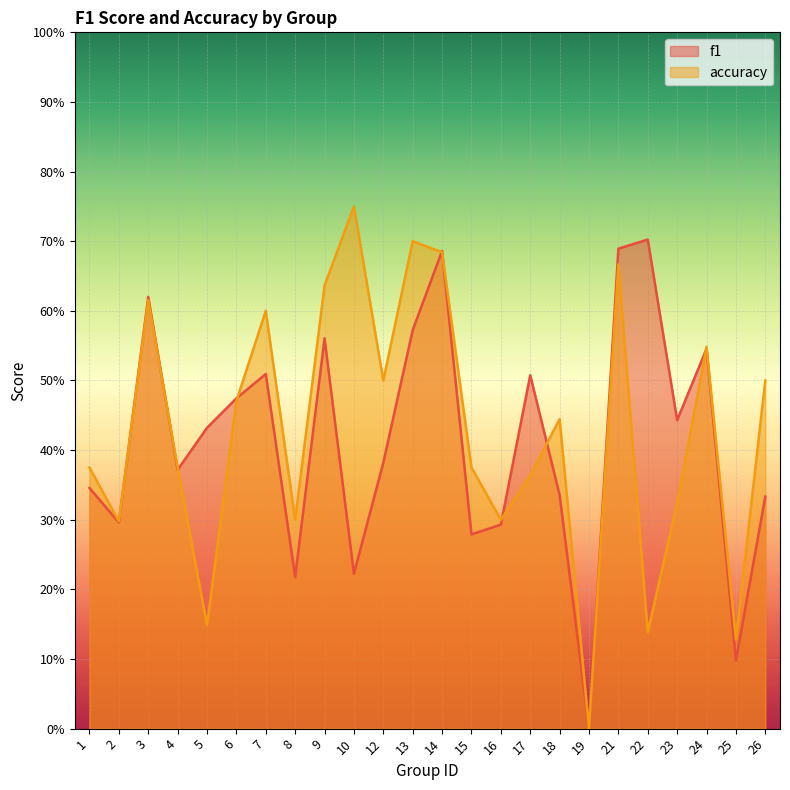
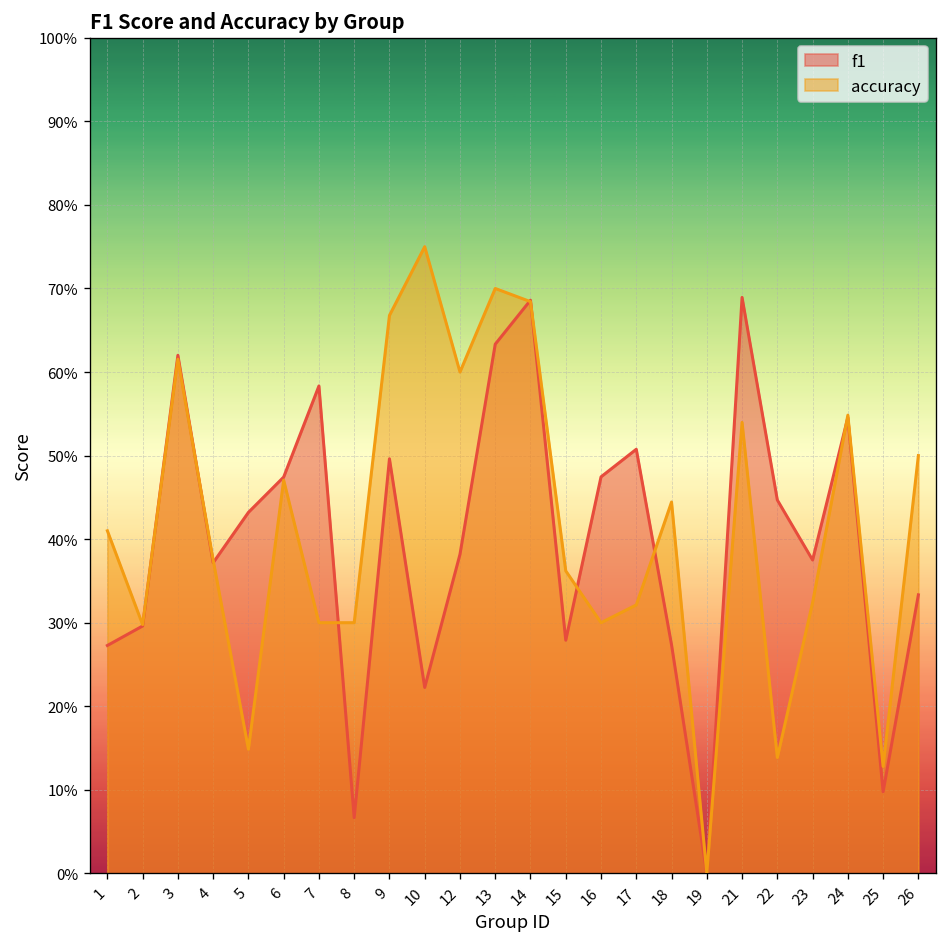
  {
    "f1": {
-     "1": "35%",
+     "1": "27%",
      "3": "62%",
      "5": "43%",
      "6": "47%",
-     "7": "51%",
-     "8": "22%",
-     "9": "56%",
+     "7": "58%",
+     "8": "7%",
+     "9": "50%",
      "10": "22%",
      "12": "38%",
-     "13": "57%",
+     "13": "63%",
      "15": "28%",
-     "16": "29%",
+     "16": "47%",
      "17": "51%",
-     "18": "34%",
+     "18": "27%",
      "21": "69%",
-     "22": "70%",
-     "23": "44%",
+     "22": "45%",
+     "23": "38%",
      "25": "10%",
      "26": "33%"
    },
    "accuracy": {
-     "1": "38%",
+     "1": "41%",
      "3": "62%",
      "5": "15%",
      "6": "47%",
-     "7": "60%",
+     "7": "30%",
      "8": "30%",
-     "9": "64%",
+     "9": "67%",
      "10": "75%",
-     "12": "50%",
+     "12": "60%",
      "13": "70%",
-     "15": "38%",
+     "15": "36%",
      "16": "30%",
-     "17": "36%",
+     "17": "32%",
      "18": "44%",
-     "21": "67%",
+     "21": "54%",
      "22": "14%",
      "23": "32%",
      "25": "13%",
      "26": "50%"
    }
  }
